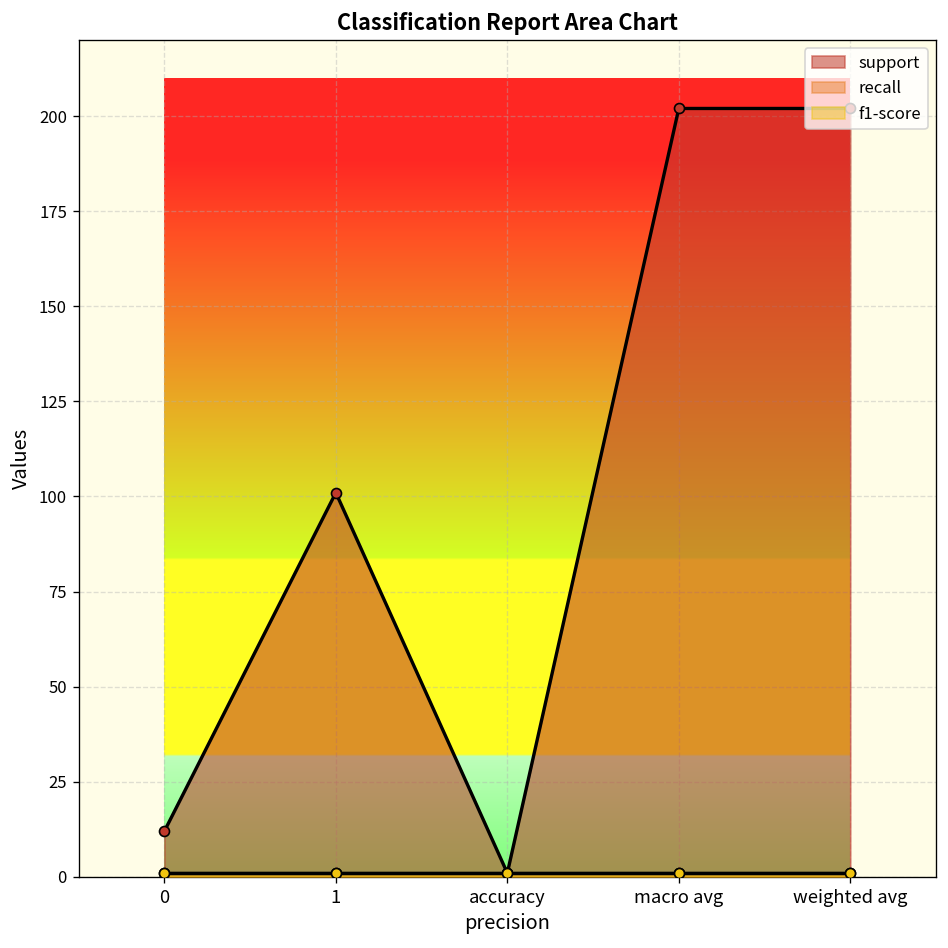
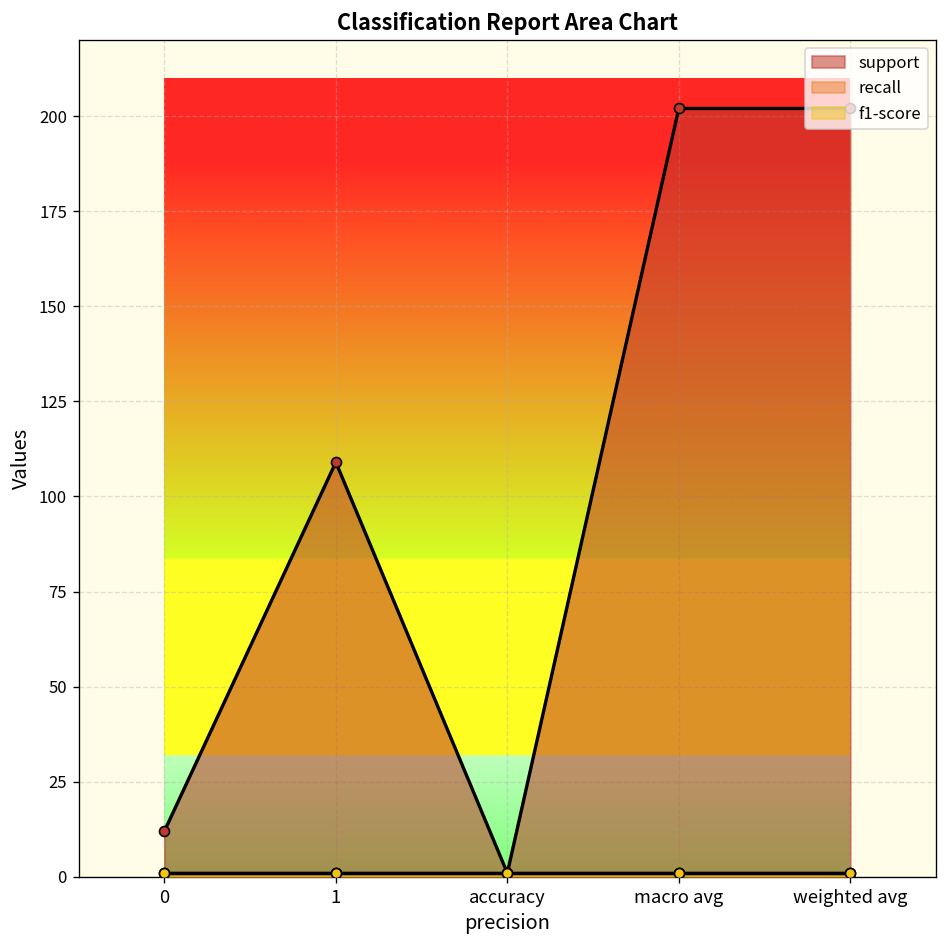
  {
    "support": {
      "0": 12,
-     "1": 101,
+     "1": 109,
      "macro avg": 202
    },
    "f1-score": {
      "0": 1,
      "1": 1,
      "macro avg": 1,
      "weighted avg": 1
    }
  }
